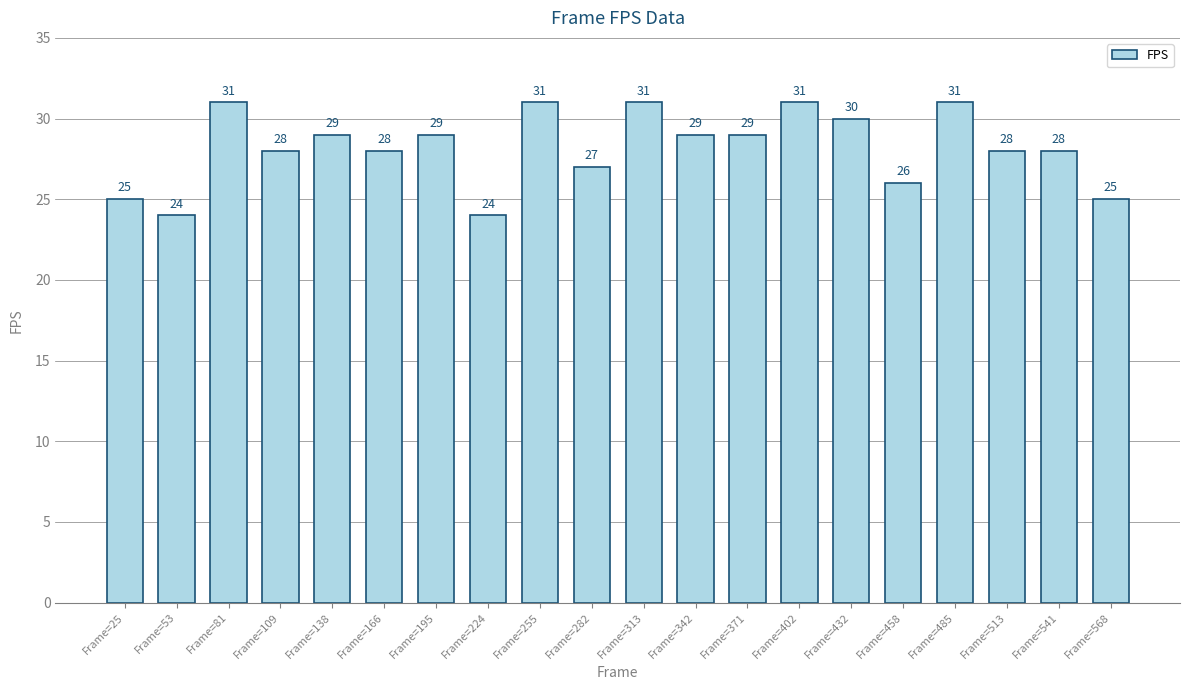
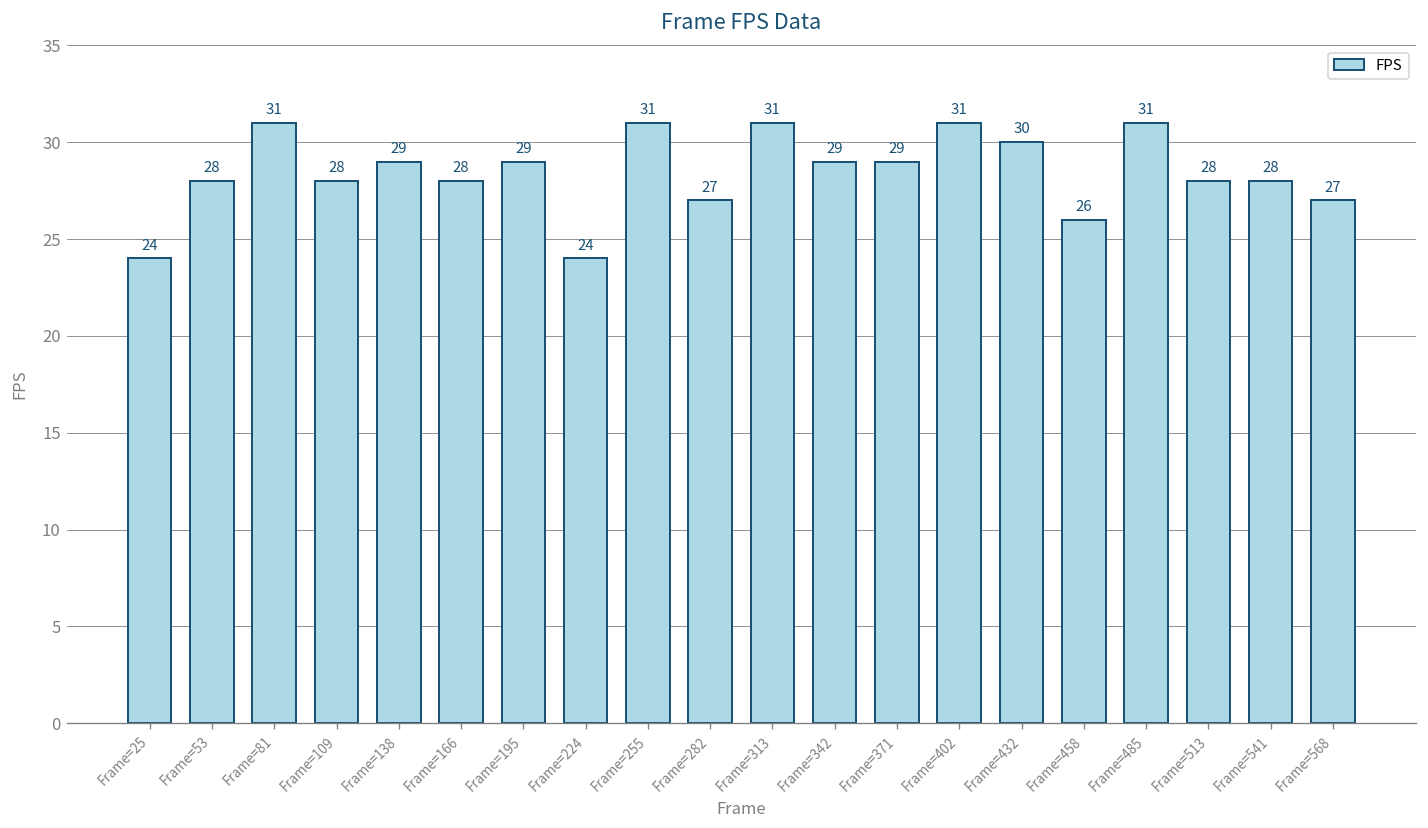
  {
-   "Frame=25": 25,
-   "Frame=53": 24,
+   "Frame=25": 24,
+   "Frame=53": 28,
    "Frame=81": 31,
    "Frame=109": 28,
    "Frame=138": 29,
    "Frame=166": 28,
    "Frame=195": 29,
    "Frame=224": 24,
    "Frame=255": 31,
    "Frame=282": 27,
    "Frame=313": 31,
    "Frame=342": 29,
    "Frame=371": 29,
    "Frame=402": 31,
    "Frame=432": 30,
    "Frame=458": 26,
    "Frame=485": 31,
    "Frame=513": 28,
    "Frame=541": 28,
-   "Frame=568": 25
+   "Frame=568": 27
  }
